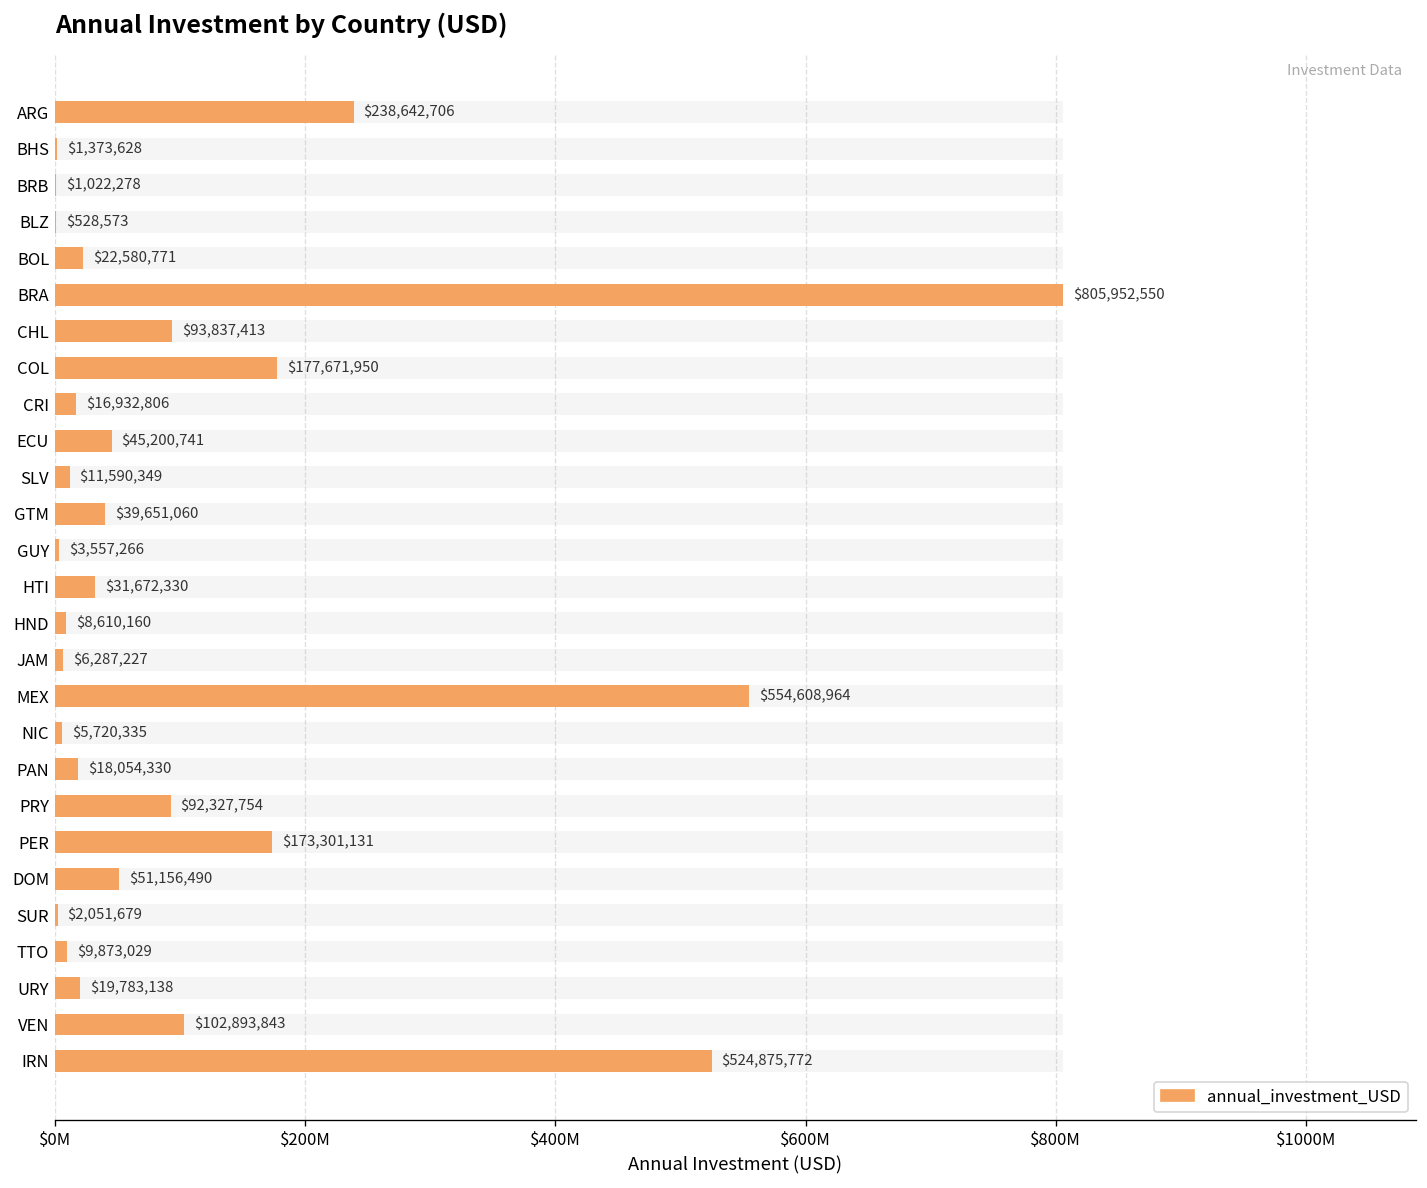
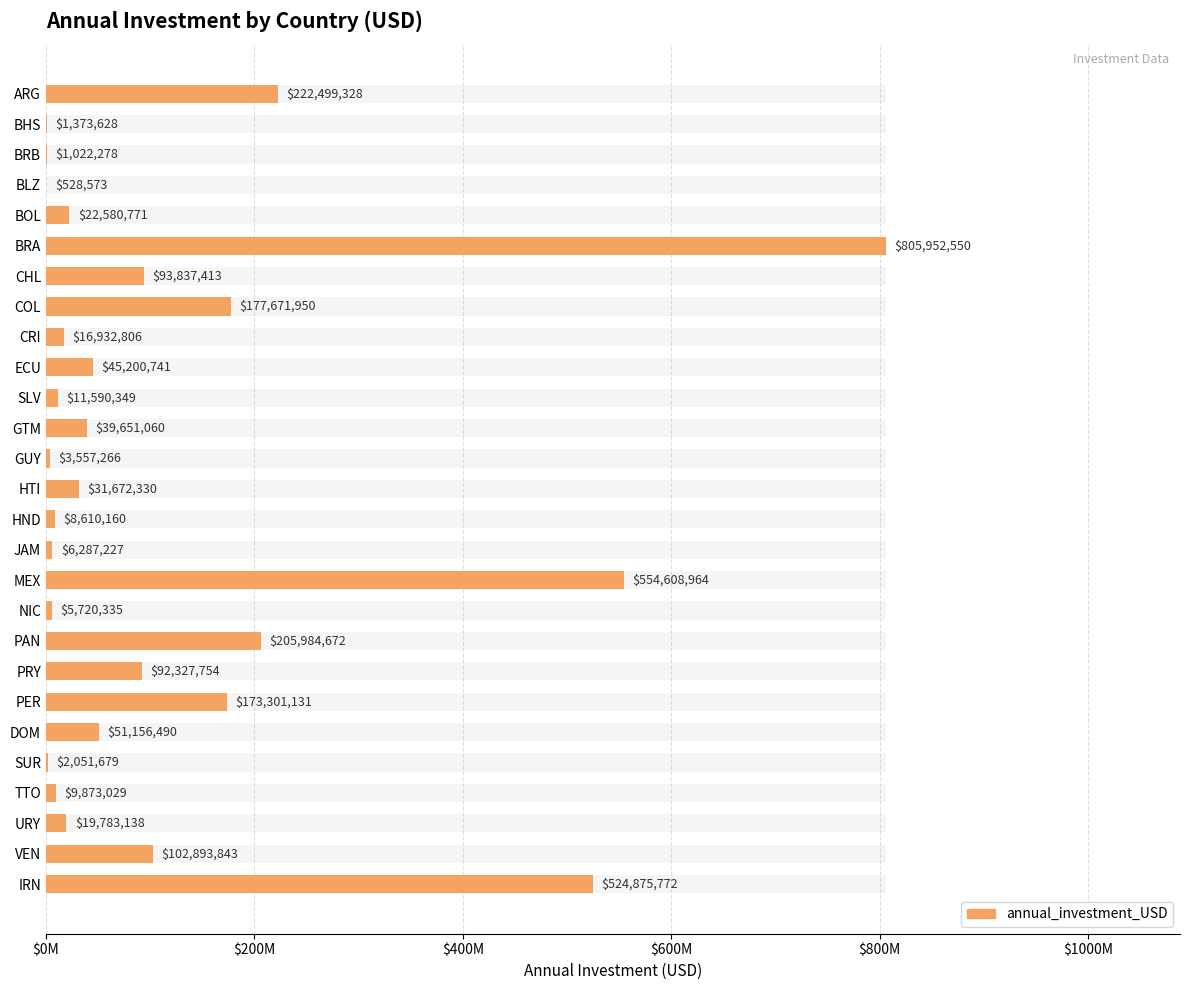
  {
    "annual_investment_USD": {
-     "ARG": "$238,642,706",
+     "ARG": "$222,499,328",
      "BHS": "$1,373,628",
      "BRB": "$1,022,278",
      "BLZ": "$528,573",
      "BRA": "$805,952,550",
-     "PAN": "$18,054,330"
+     "PAN": "$205,984,672"
    }
  }
